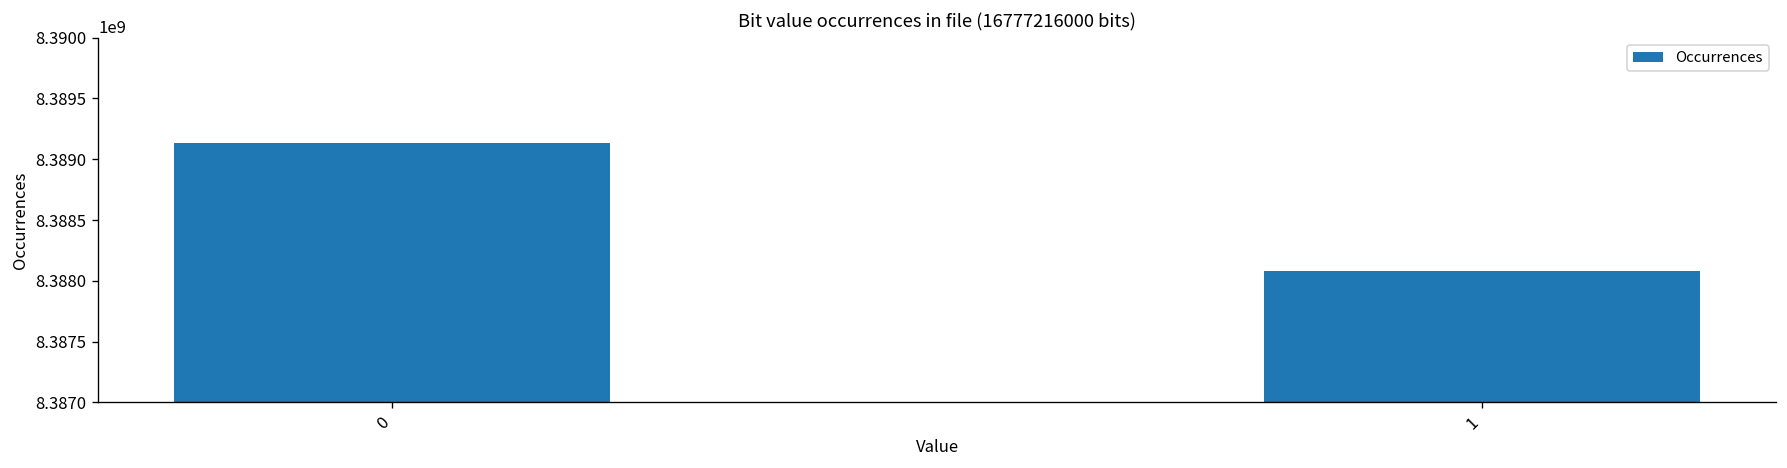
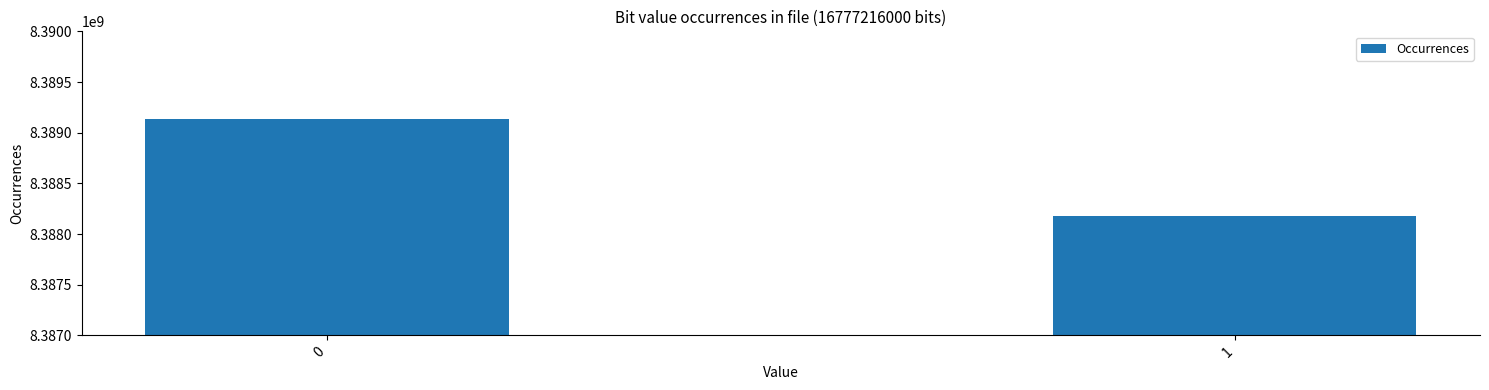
  {
    "0": 8389140000,
-   "1": 8388080000
+   "1": 8388180000
  }
